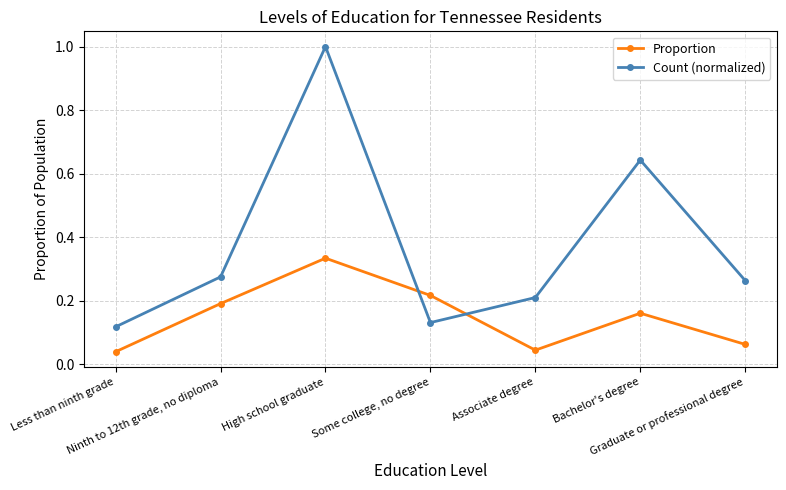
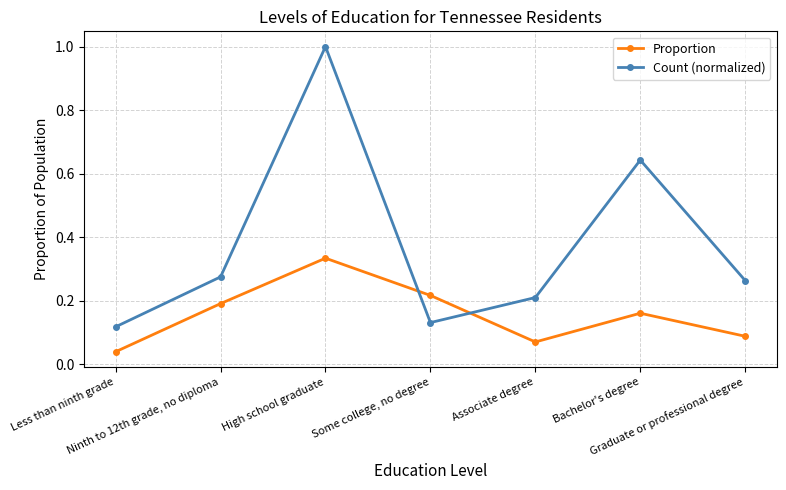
  {
    "Proportion": {
      "Less than ninth grade": 0.04,
      "Ninth to 12th grade, no diploma": 0.19,
      "High school graduate": 0.33,
      "Some college, no degree": 0.22,
-     "Associate degree": 0.04,
+     "Associate degree": 0.07,
      "Bachelor's degree": 0.16,
-     "Graduate or professional degree": 0.06
+     "Graduate or professional degree": 0.09
    },
    "Count (normalized)": {
      "Less than ninth grade": 0.12,
      "Ninth to 12th grade, no diploma": 0.27,
      "High school graduate": 1.00,
      "Some college, no degree": 0.13,
      "Associate degree": 0.21,
      "Bachelor's degree": 0.64,
      "Graduate or professional degree": 0.26
    }
  }
